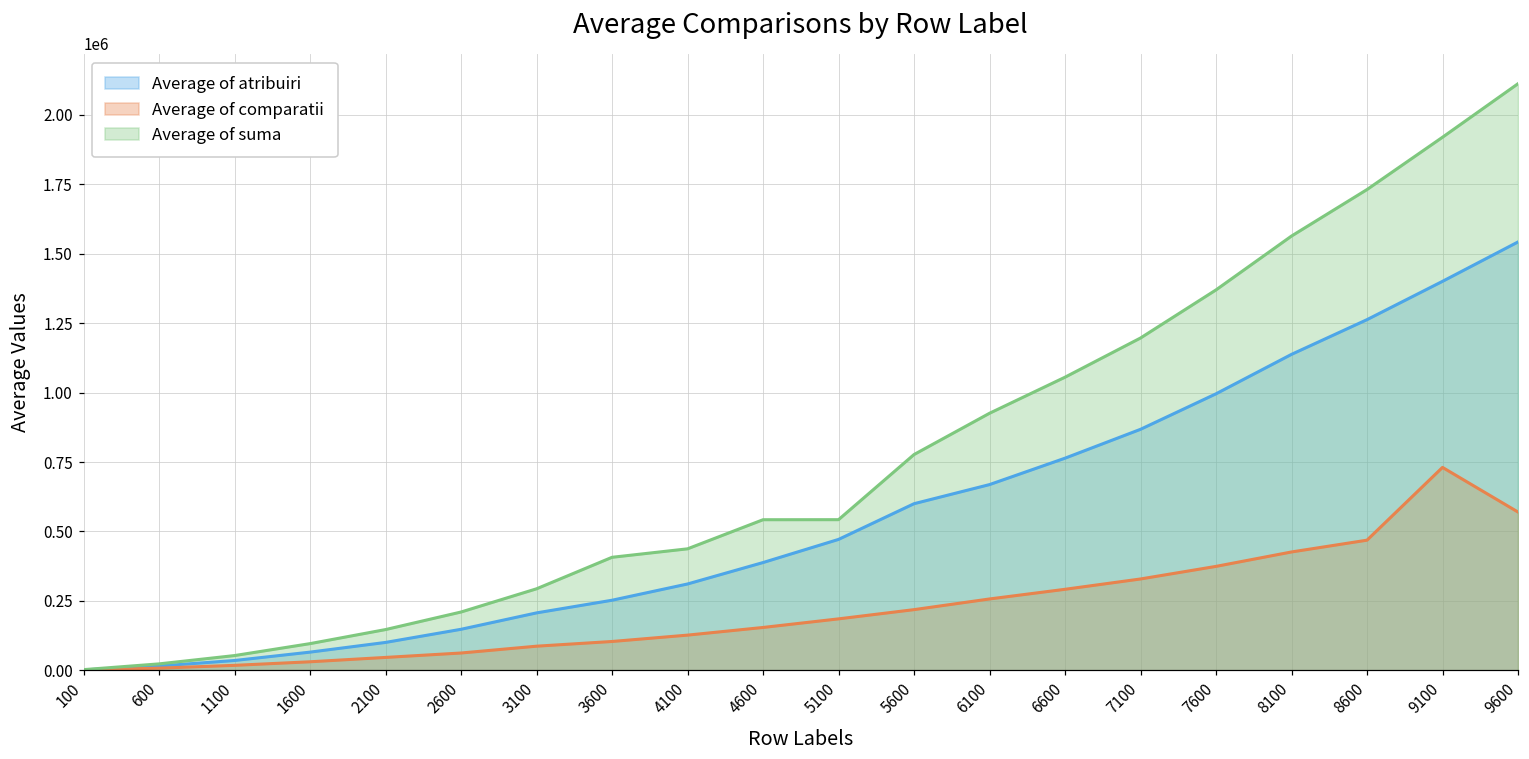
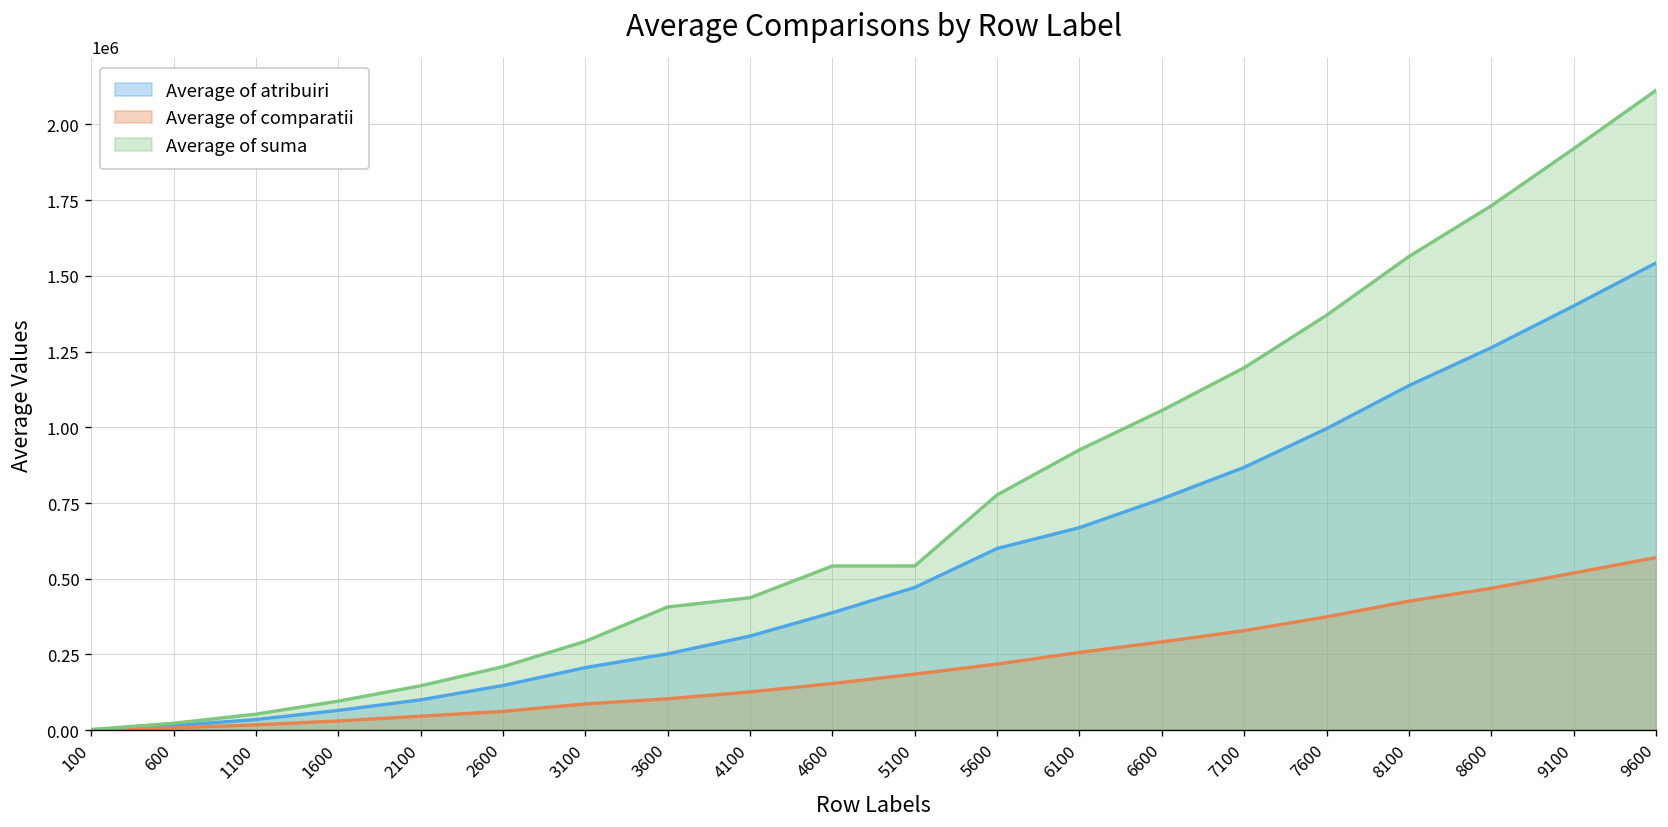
  {
    "Average of atribuiri": {
      "1100": 40000,
      "1600": 70000,
      "2100": 100000,
      "2600": 150000,
      "3100": 210000,
      "3600": 250000,
      "4100": 310000,
      "4600": 390000,
      "5100": 470000,
      "5600": 600000,
      "6100": 670000,
      "6600": 760000,
      "7100": 870000,
      "7600": 1000000,
      "8100": 1140000,
      "8600": 1260000,
      "9100": 1400000,
      "9600": 1540000
    },
    "Average of comparatii": {
      "1100": 20000,
      "1600": 30000,
      "2100": 50000,
      "2600": 60000,
      "3100": 90000,
      "3600": 100000,
      "4100": 130000,
      "4600": 150000,
      "5100": 190000,
      "5600": 220000,
      "6100": 260000,
      "6600": 290000,
      "7100": 330000,
      "7600": 370000,
      "8100": 430000,
      "8600": 470000,
-     "9100": 730000,
+     "9100": 520000,
      "9600": 570000
    },
    "Average of suma": {
      "1100": 50000,
      "1600": 100000,
      "2100": 150000,
      "2600": 210000,
      "3100": 290000,
      "3600": 410000,
      "4100": 440000,
      "4600": 540000,
      "5100": 540000,
      "5600": 780000,
      "6100": 930000,
      "6600": 1060000,
      "7100": 1200000,
      "7600": 1370000,
      "8100": 1560000,
      "8600": 1730000,
      "9100": 1920000,
      "9600": 2110000
    }
  }
